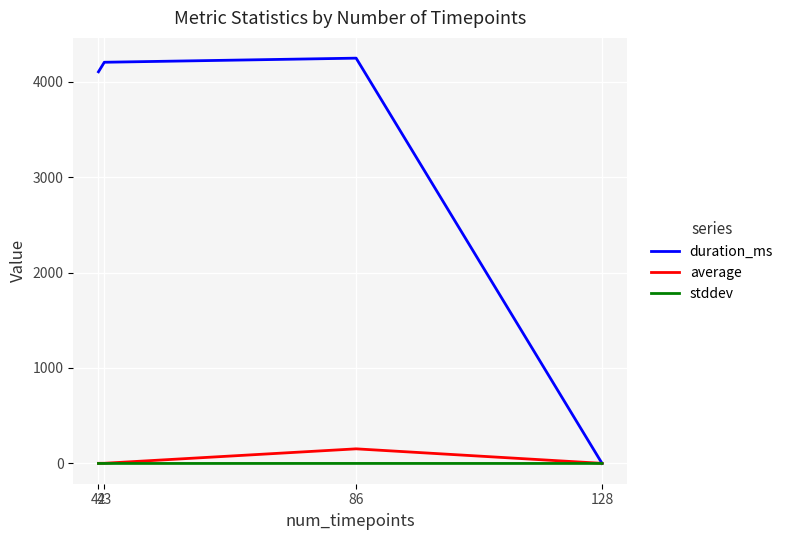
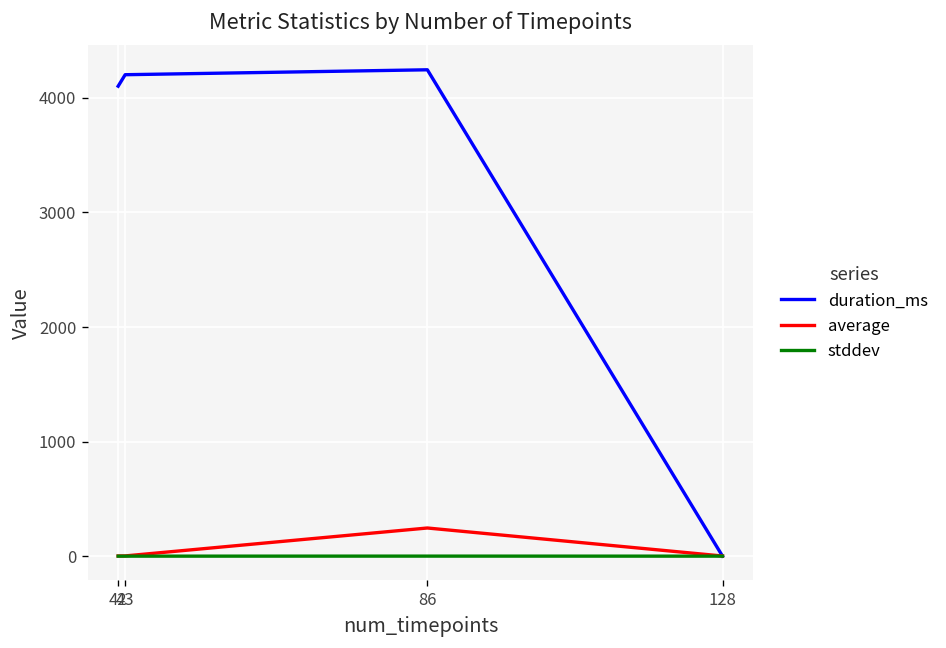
  {
    "duration_ms": {
      "86": 4200
    },
    "average": {
-     "86": 150
+     "86": 250
    },
    "stddev": {
      "86": 0
    }
  }
